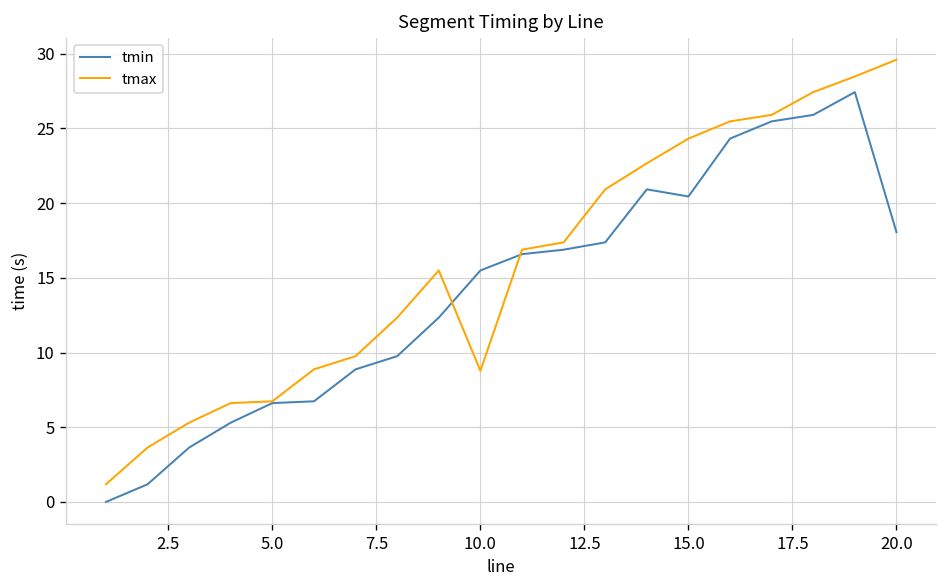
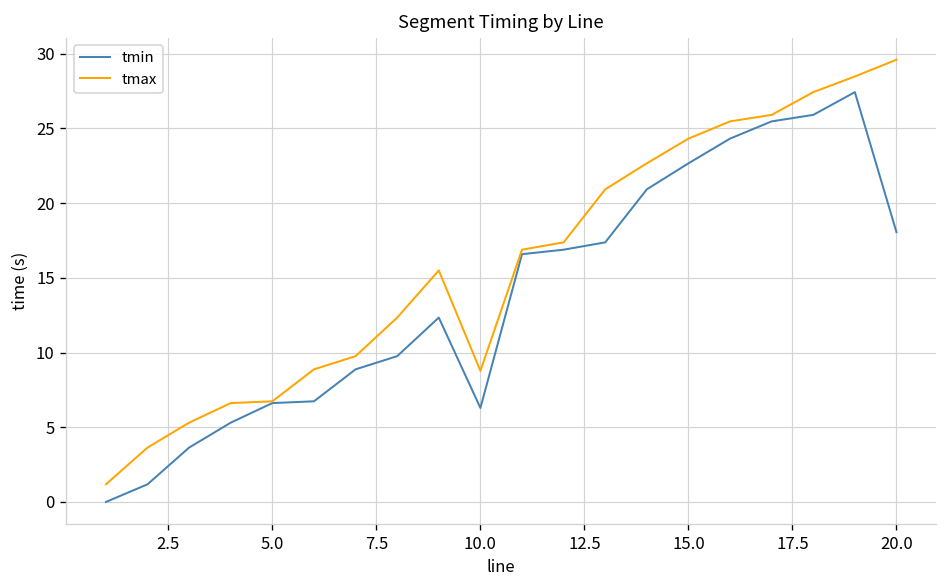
  {
    "tmin": {
-     "10.0": 15.5,
-     "15.0": 20.4,
+     "10.0": 6.3,
+     "15.0": 22.7,
      "20.0": 18.1
    },
    "tmax": {
      "10.0": 8.8,
      "15.0": 24.3,
      "20.0": 29.6
    }
  }
